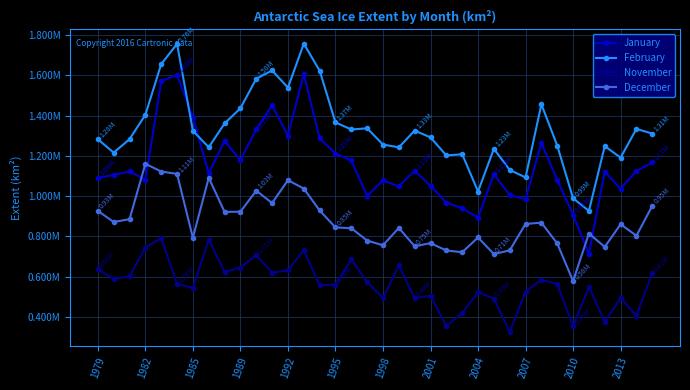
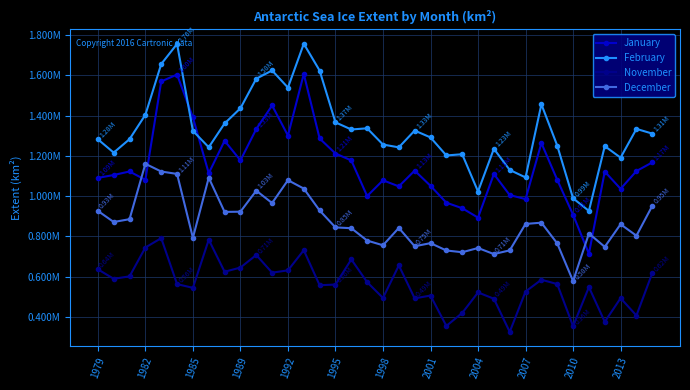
  {
    "January": {
      "1995": "1.21M"
    },
    "February": {
      "1979": "1.28M",
      "1995": "1.37M",
      "2010": "0.99M"
    },
    "November": {
      "1979": "0.64M",
      "1995": "0.56M",
      "2010": "0.36M"
    },
    "December": {
      "1982": "1160000",
      "1985": "790000",
      "1989": "920000",
      "1992": "1080000",
      "1998": "760000",
-     "2004": "800000",
+     "2004": "740000",
      "2007": "860000",
      "2013": "860000"
    }
  }
